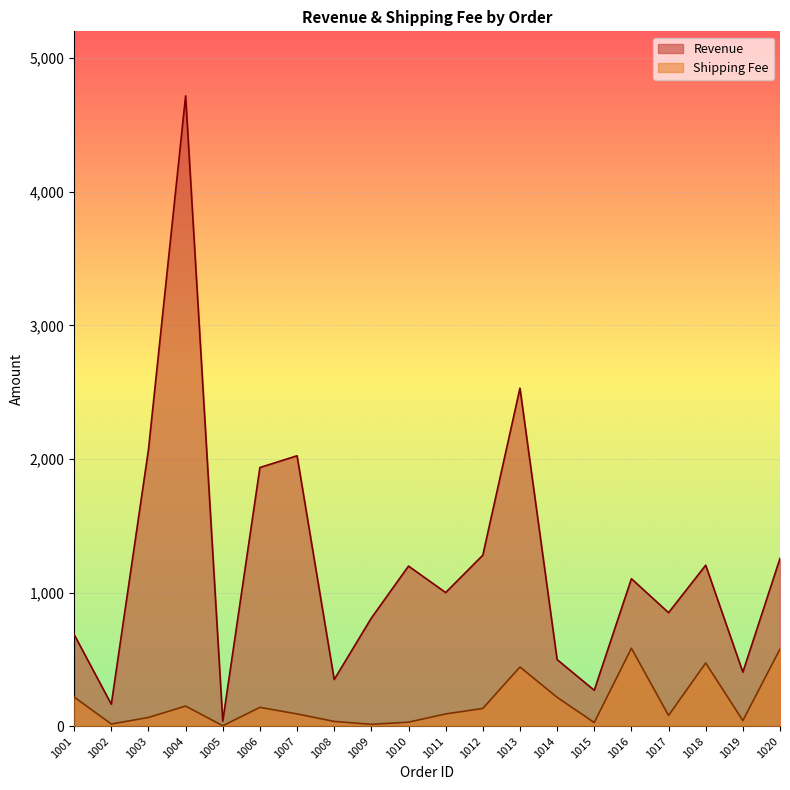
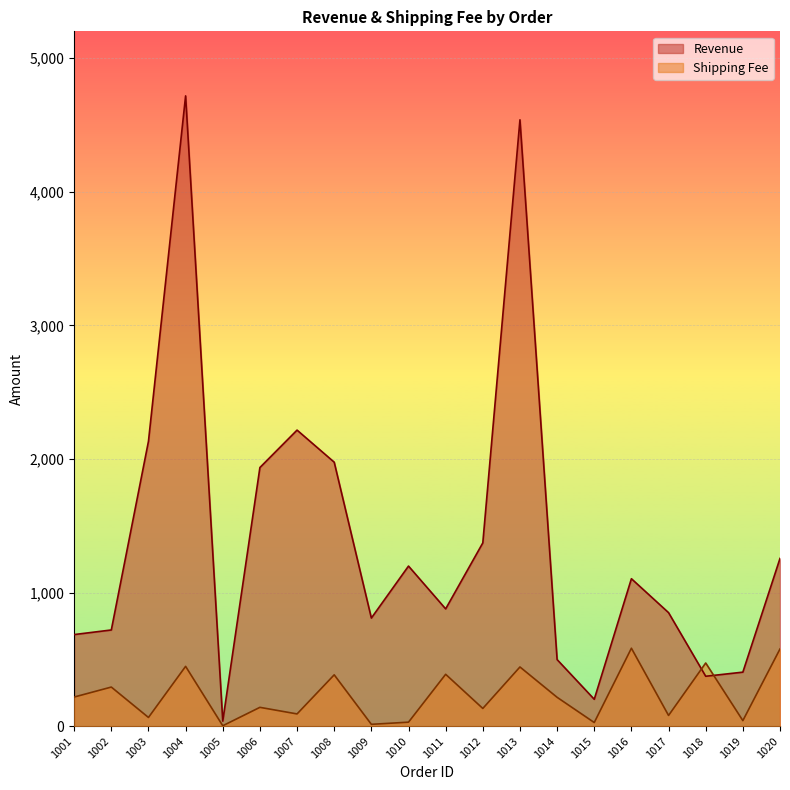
  {
    "Revenue": {
      "1001": "690",
-     "1002": "160",
-     "1003": "2,070",
+     "1002": "720",
+     "1003": "2,130",
      "1004": "4,720",
      "1005": "40",
      "1006": "1,940",
-     "1007": "2,020",
-     "1008": "350",
+     "1007": "2,220",
+     "1008": "1,980",
      "1009": "810",
      "1010": "1,200",
-     "1011": "1,000",
-     "1012": "1,280",
-     "1013": "2,530",
+     "1011": "880",
+     "1012": "1,370",
+     "1013": "4,540",
      "1014": "500",
-     "1015": "270",
+     "1015": "200",
      "1016": "1,100",
      "1017": "850",
-     "1018": "1,210",
+     "1018": "370",
      "1019": "400",
      "1020": "1,260"
    },
    "Shipping Fee": {
      "1001": "220",
-     "1002": "20",
+     "1002": "290",
      "1003": "70",
-     "1004": "150",
+     "1004": "450",
      "1005": "0",
      "1006": "140",
      "1007": "90",
-     "1008": "40",
+     "1008": "380",
      "1009": "10",
      "1010": "30",
-     "1011": "90",
+     "1011": "390",
      "1012": "130",
      "1013": "440",
      "1014": "220",
      "1015": "30",
      "1016": "580",
      "1017": "80",
      "1018": "470",
      "1019": "40",
      "1020": "580"
    }
  }
